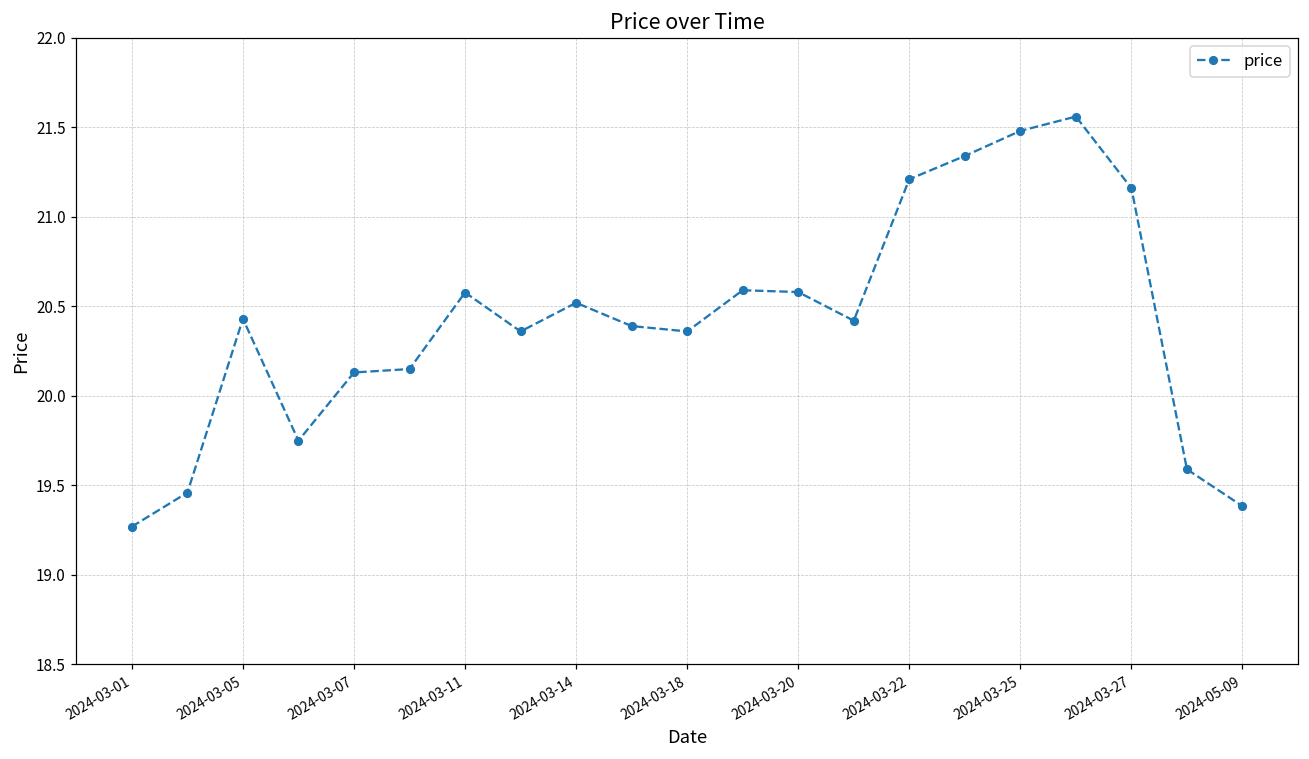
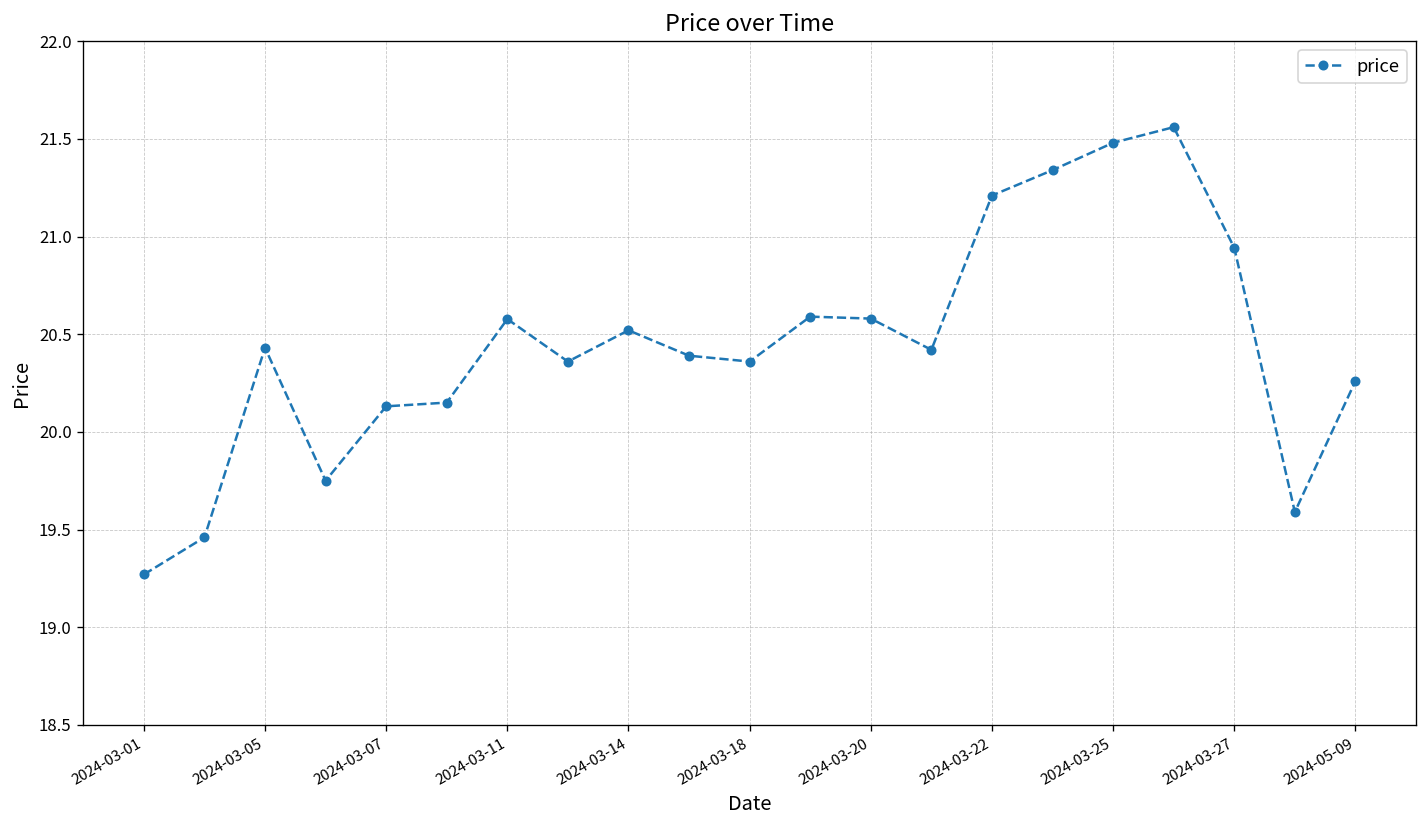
  {
    "2024-03-01": 19.27,
    "2024-03-05": 20.43,
    "2024-03-07": 20.13,
    "2024-03-11": 20.58,
    "2024-03-14": 20.52,
    "2024-03-18": 20.36,
    "2024-03-22": 21.21,
-   "2024-03-27": 21.16,
-   "2024-05-09": 19.38
+   "2024-03-27": 20.94,
+   "2024-05-09": 20.26
  }
